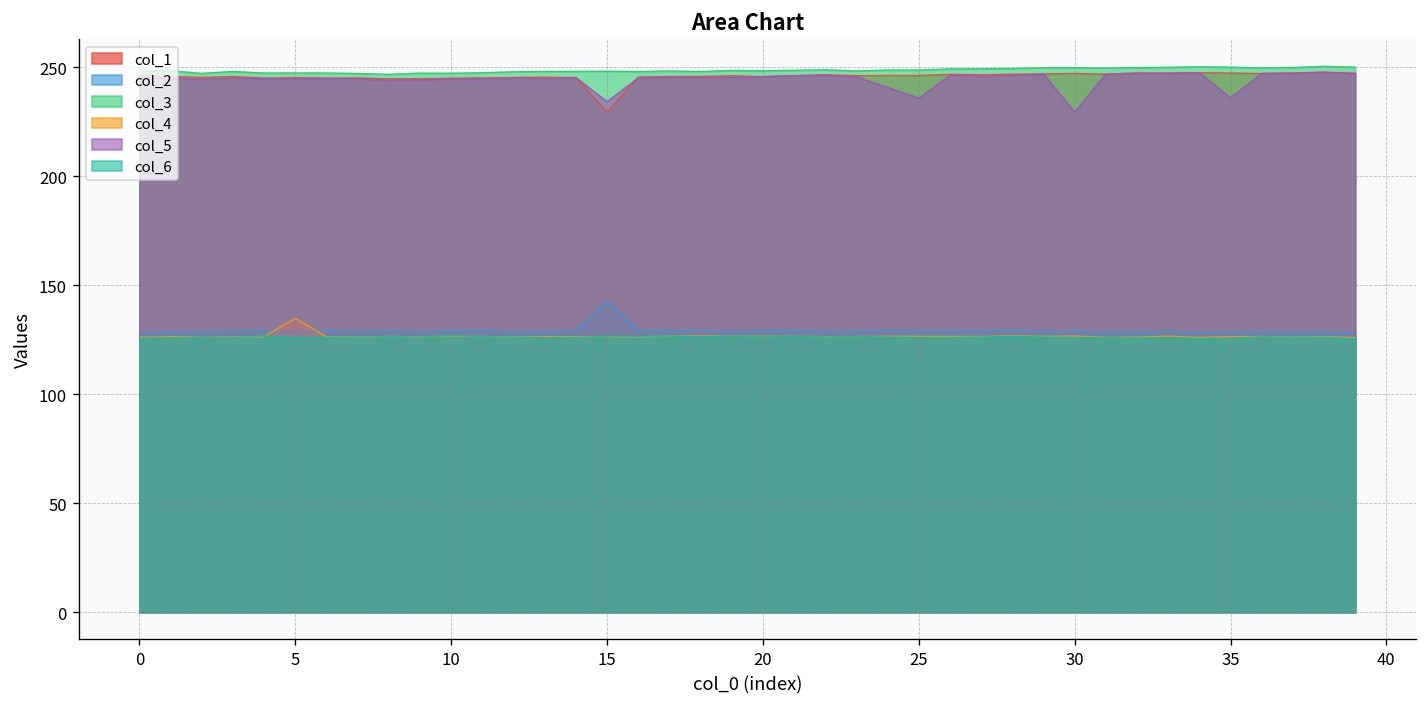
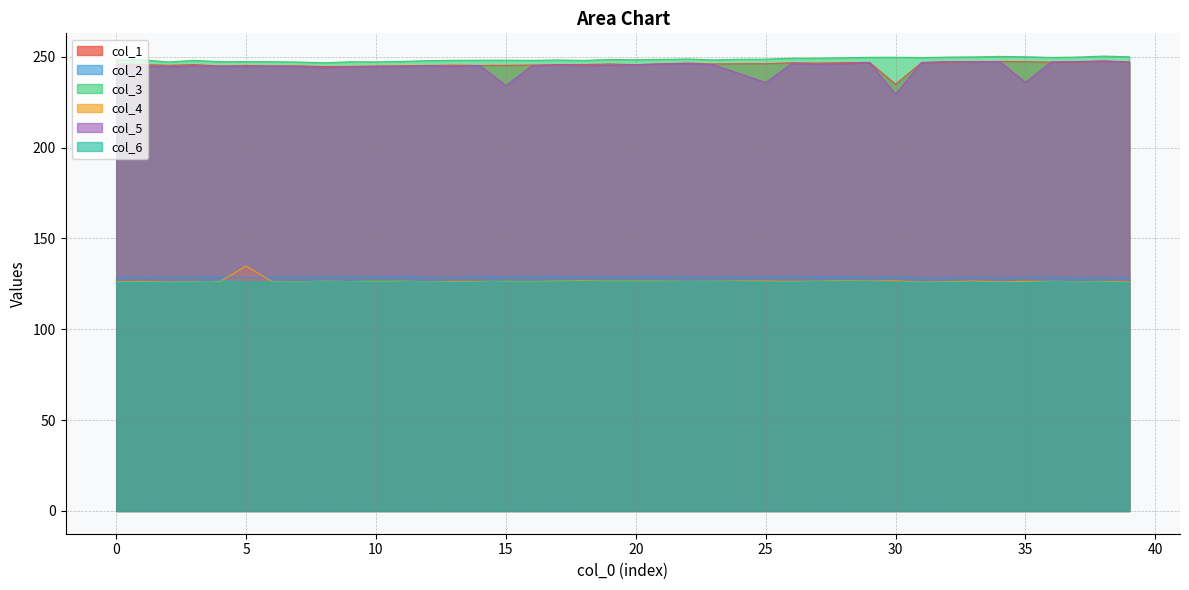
  {
    "col_1": {
-     "15": 229,
+     "15": 245,
      "25": 246,
-     "30": 247,
+     "30": 235,
      "35": 247
    },
    "col_2": {
      "0": 128,
      "5": 128,
      "10": 129,
-     "15": 142,
+     "15": 129,
      "20": 129,
      "25": 129,
      "30": 129,
      "35": 128
    },
    "col_4": {
      "5": 135
    },
    "col_5": {
      "15": 234,
      "25": 236,
      "30": 229,
      "35": 236
    }
  }
